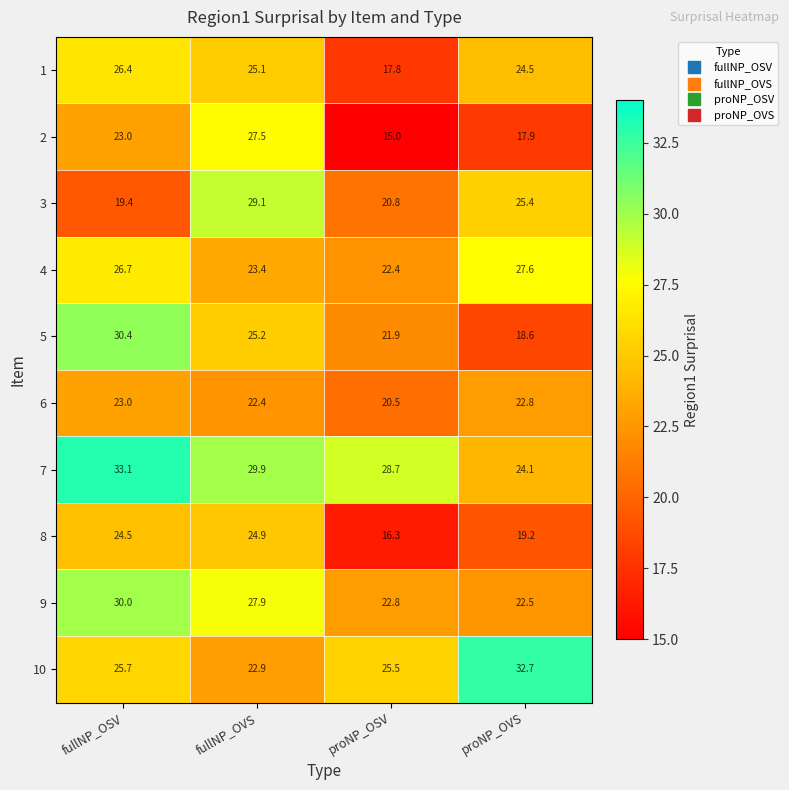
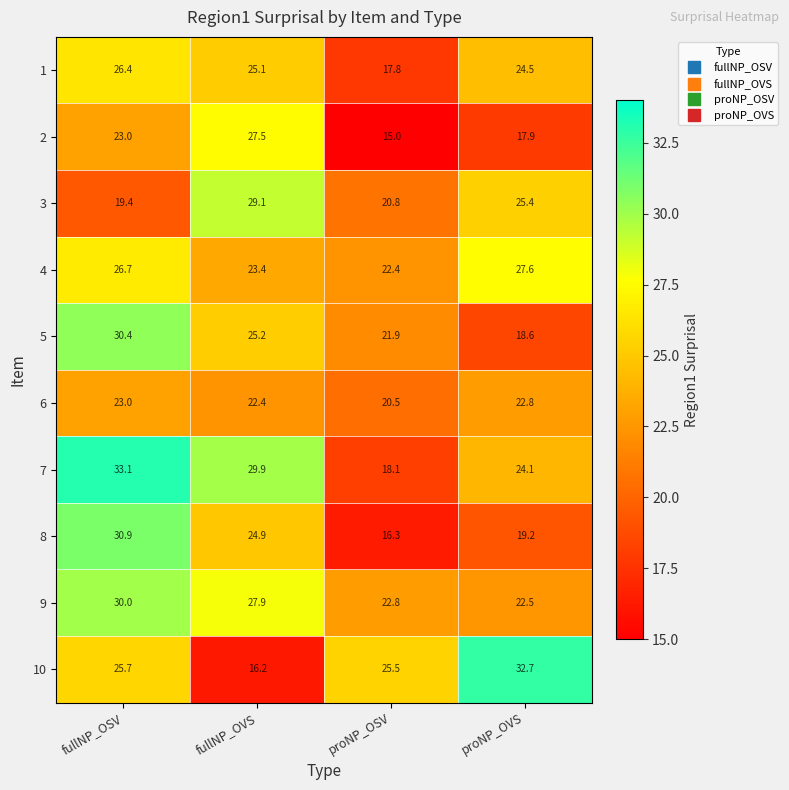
  {
    "1": {
      "fullNP_OSV": 26.4,
      "fullNP_OVS": 25.1,
      "proNP_OSV": 17.8,
      "proNP_OVS": 24.5
    },
    "2": {
      "fullNP_OSV": 23.0,
      "fullNP_OVS": 27.5,
      "proNP_OSV": 15.0,
      "proNP_OVS": 17.9
    },
    "3": {
      "fullNP_OSV": 19.4,
      "fullNP_OVS": 29.1,
      "proNP_OSV": 20.8,
      "proNP_OVS": 25.4
    },
    "4": {
      "fullNP_OSV": 26.7,
      "fullNP_OVS": 23.4,
      "proNP_OSV": 22.4,
      "proNP_OVS": 27.6
    },
    "5": {
      "fullNP_OSV": 30.4,
      "fullNP_OVS": 25.2,
      "proNP_OSV": 21.9,
      "proNP_OVS": 18.6
    },
    "6": {
      "fullNP_OSV": 23.0,
      "fullNP_OVS": 22.4,
      "proNP_OSV": 20.5,
      "proNP_OVS": 22.8
    },
    "7": {
      "fullNP_OSV": 33.1,
      "fullNP_OVS": 29.9,
-     "proNP_OSV": 28.7,
+     "proNP_OSV": 18.1,
      "proNP_OVS": 24.1
    },
    "8": {
-     "fullNP_OSV": 24.5,
+     "fullNP_OSV": 30.9,
      "fullNP_OVS": 24.9,
      "proNP_OSV": 16.3,
      "proNP_OVS": 19.2
    },
    "9": {
      "fullNP_OSV": 30.0,
      "fullNP_OVS": 27.9,
      "proNP_OSV": 22.8,
      "proNP_OVS": 22.5
    },
    "10": {
      "fullNP_OSV": 25.7,
-     "fullNP_OVS": 22.9,
+     "fullNP_OVS": 16.2,
      "proNP_OSV": 25.5,
      "proNP_OVS": 32.7
    }
  }
